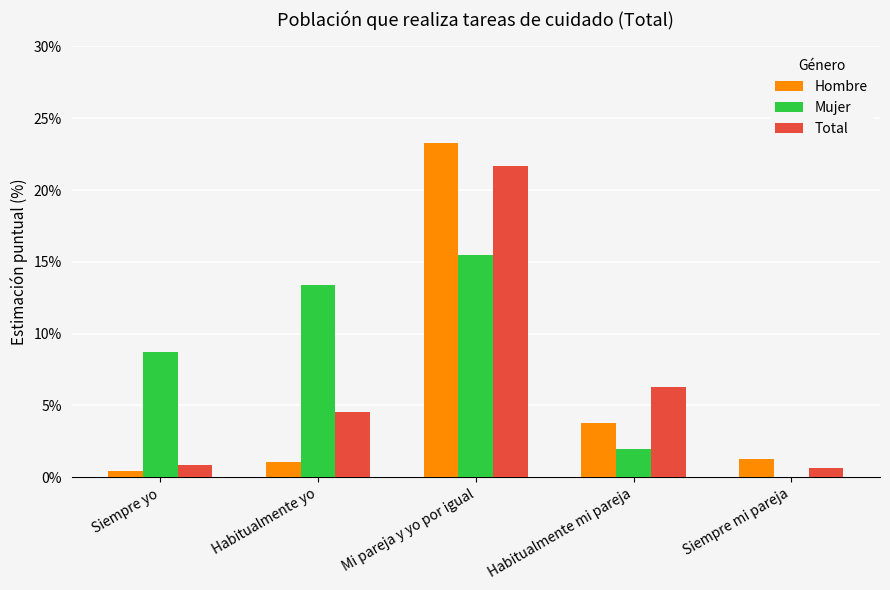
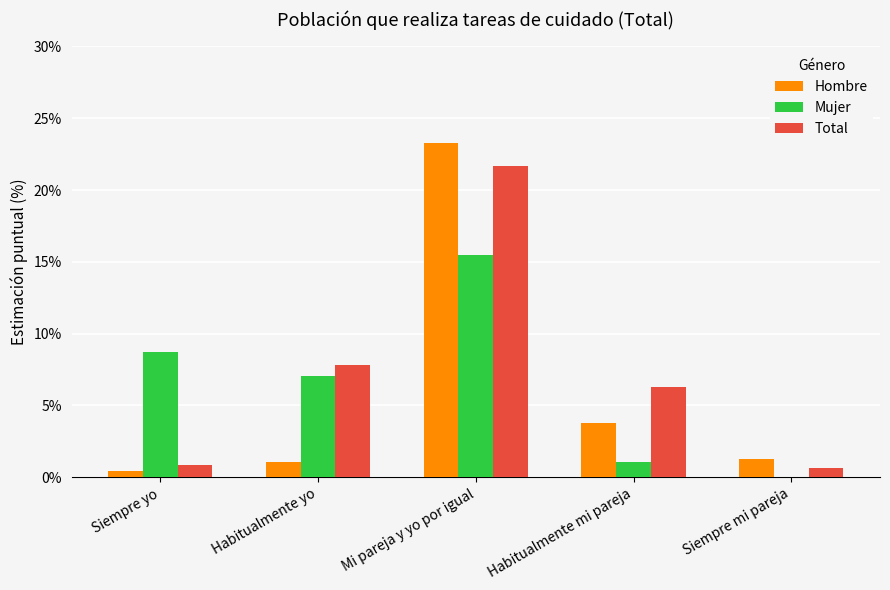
  {
    "Hombre": {
      "Siempre yo": "0.4%",
      "Habitualmente yo": "1.1%",
      "Mi pareja y yo por igual": "23.3%",
      "Habitualmente mi pareja": "3.8%",
      "Siempre mi pareja": "1.3%"
    },
    "Mujer": {
      "Siempre yo": "8.7%",
-     "Habitualmente yo": "13.4%",
+     "Habitualmente yo": "7.1%",
      "Mi pareja y yo por igual": "15.5%",
-     "Habitualmente mi pareja": "2.0%",
+     "Habitualmente mi pareja": "1.1%",
      "Siempre mi pareja": "0.0%"
    },
    "Total": {
      "Siempre yo": "0.9%",
-     "Habitualmente yo": "4.6%",
+     "Habitualmente yo": "7.8%",
      "Mi pareja y yo por igual": "21.7%",
      "Habitualmente mi pareja": "6.3%",
      "Siempre mi pareja": "0.6%"
    }
  }
